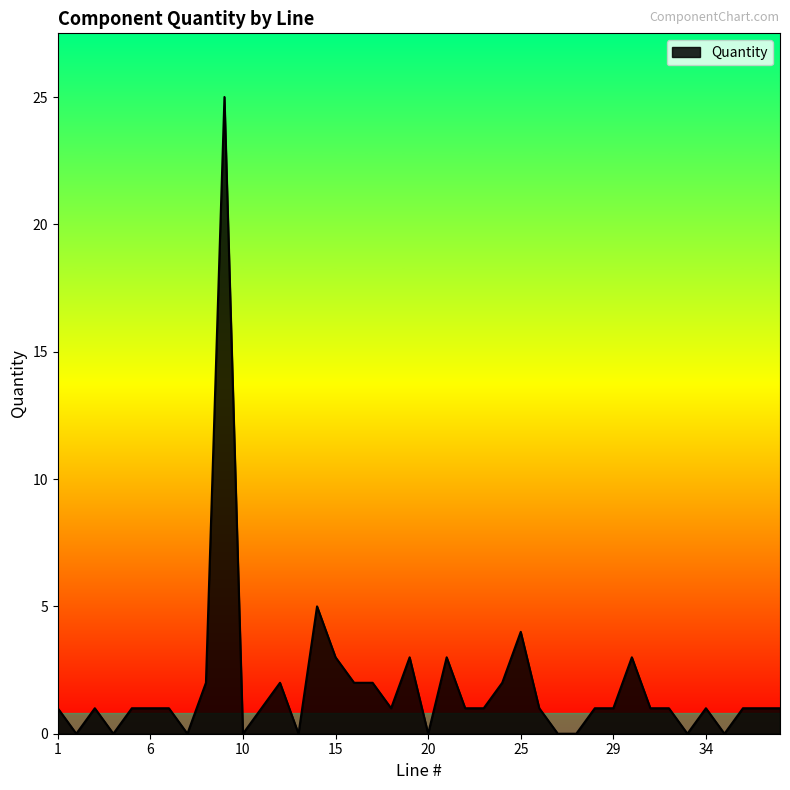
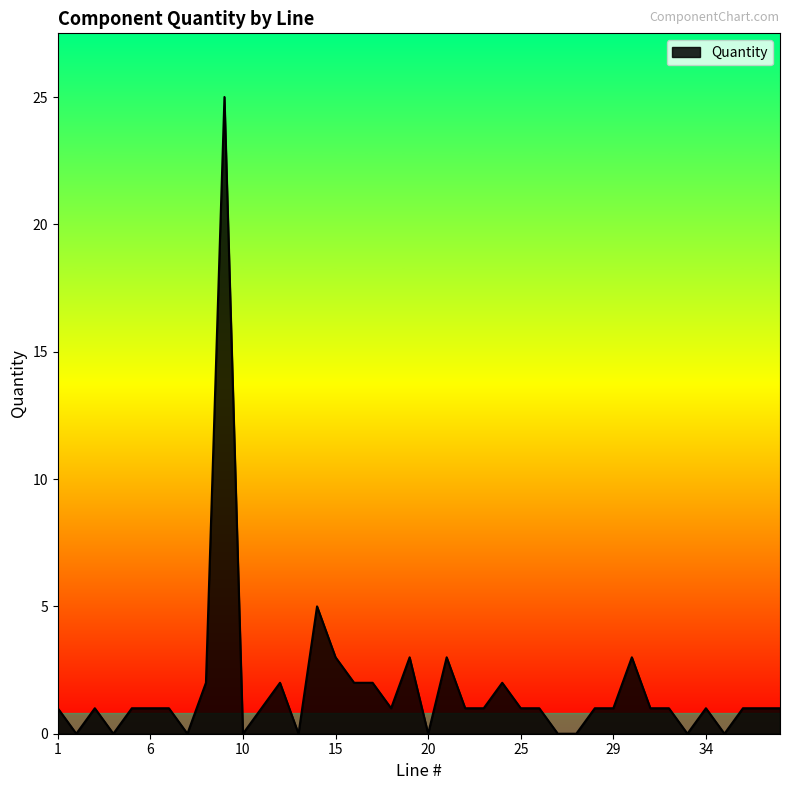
  {
    "15": 3,
-   "25": 4
+   "25": 1
  }
